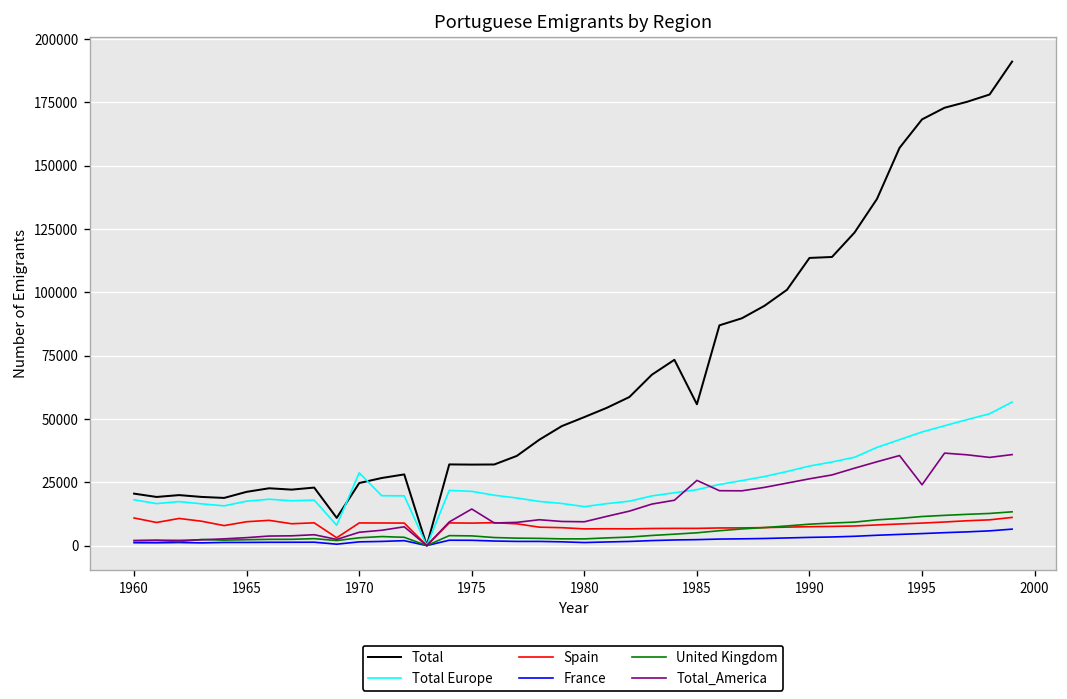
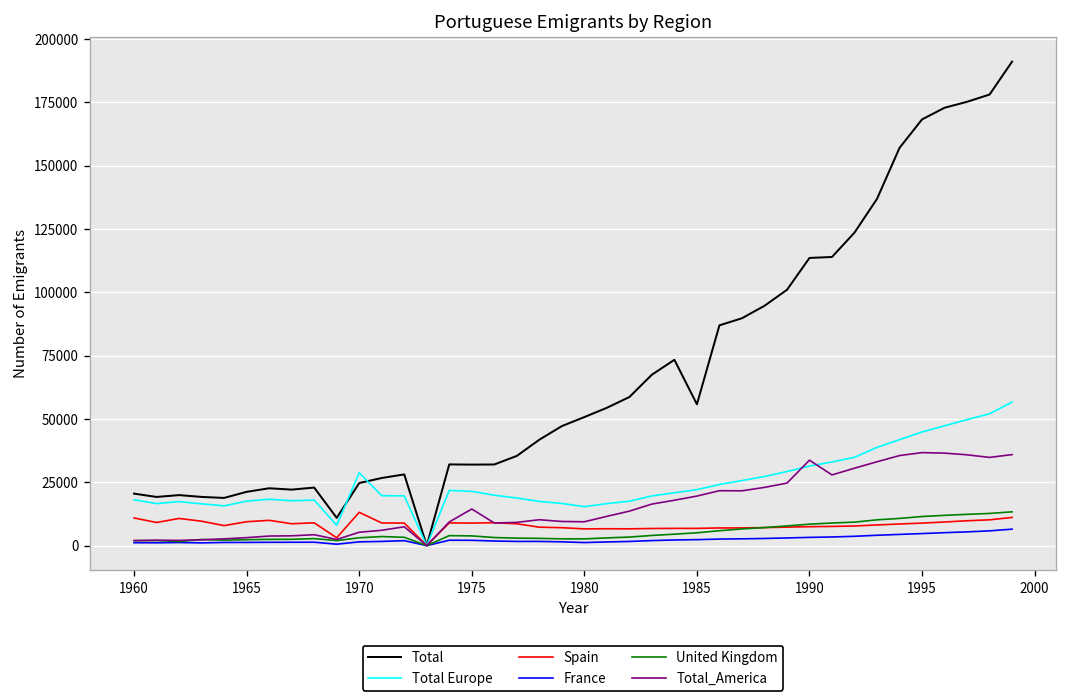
  {
    "Total": {
      "1960": 21000,
      "1965": 21000,
      "1970": 25000,
      "1975": 32000,
      "1980": 51000,
      "1985": 56000,
      "1990": 114000,
      "1995": 168000
    },
    "Total Europe": {
      "1960": 18000,
      "1965": 18000,
      "1970": 29000,
      "1975": 21000,
      "1980": 15000,
      "1985": 22000,
      "1990": 31000,
      "1995": 45000
    },
    "Spain": {
      "1960": 11000,
      "1965": 9000,
-     "1970": 9000,
+     "1970": 13000,
      "1975": 9000,
      "1980": 7000,
      "1985": 7000,
      "1995": 9000
    },
    "France": {
      "1970": 1000,
      "1975": 2000,
      "1980": 1000,
      "1985": 2000,
      "1990": 3000,
      "1995": 5000
    },
    "United Kingdom": {
      "1970": 3000,
      "1975": 4000,
      "1980": 3000,
      "1985": 5000,
      "1995": 11000
    },
    "Total_America": {
      "1970": 5000,
      "1975": 14000,
      "1980": 9000,
-     "1985": 26000,
-     "1990": 26000,
-     "1995": 24000
+     "1985": 20000,
+     "1990": 34000,
+     "1995": 37000
    }
  }
